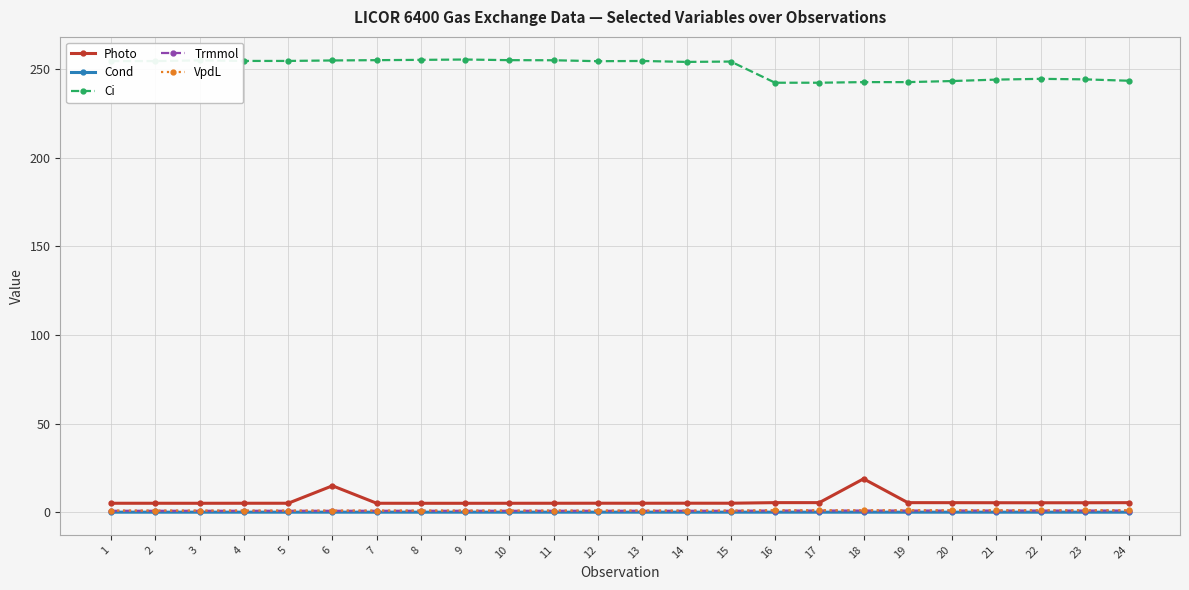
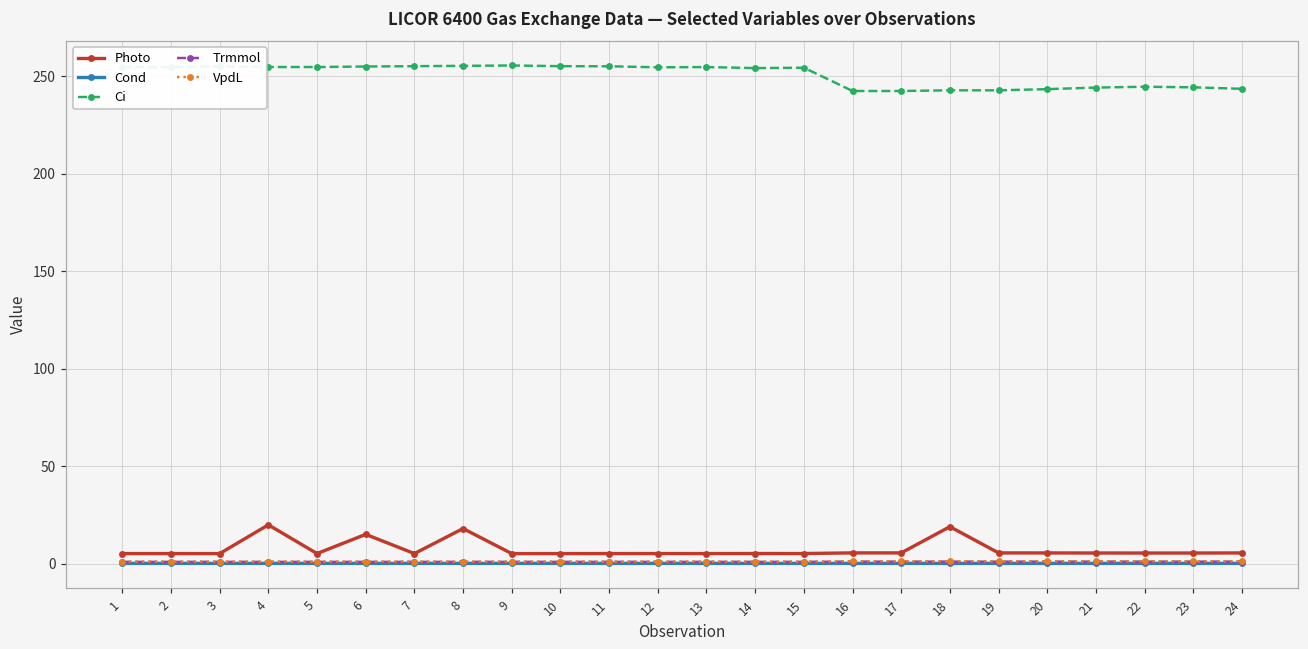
  {
    "Photo": {
      "1": 5,
      "2": 5,
      "3": 5,
-     "4": 5,
+     "4": 20,
      "5": 5,
      "6": 15,
      "7": 5,
-     "8": 5,
+     "8": 18,
      "9": 5,
      "10": 5,
      "11": 5,
      "12": 5,
      "13": 5,
      "14": 5,
      "15": 5,
      "16": 5,
      "17": 5,
      "18": 19,
      "19": 5,
      "20": 5,
      "21": 5,
      "22": 5,
      "23": 5,
      "24": 5
    },
    "Ci": {
      "4": 255,
      "5": 255,
      "6": 255,
      "7": 255,
      "8": 255,
      "9": 255,
      "10": 255,
      "11": 255,
      "12": 255,
      "13": 255,
      "14": 254,
      "15": 254,
      "16": 242,
      "17": 242,
      "18": 243,
      "19": 243,
      "20": 243,
      "21": 244,
      "22": 245,
      "23": 244,
      "24": 243
    }
  }
